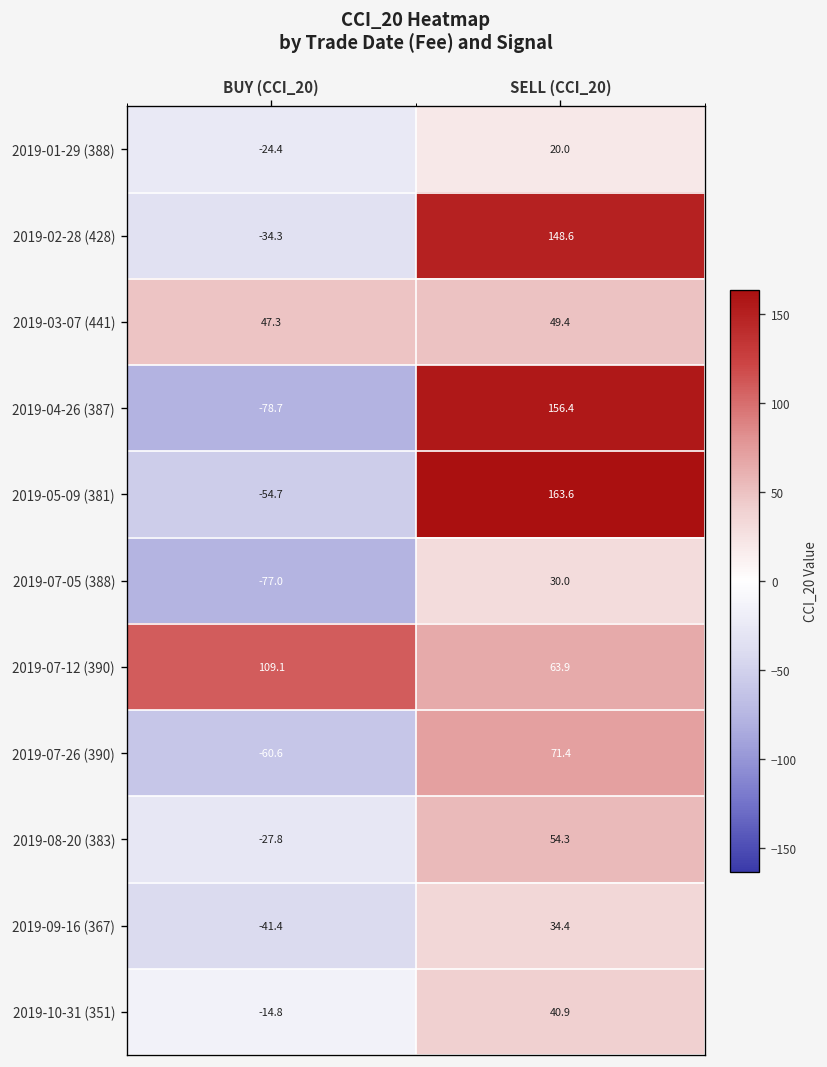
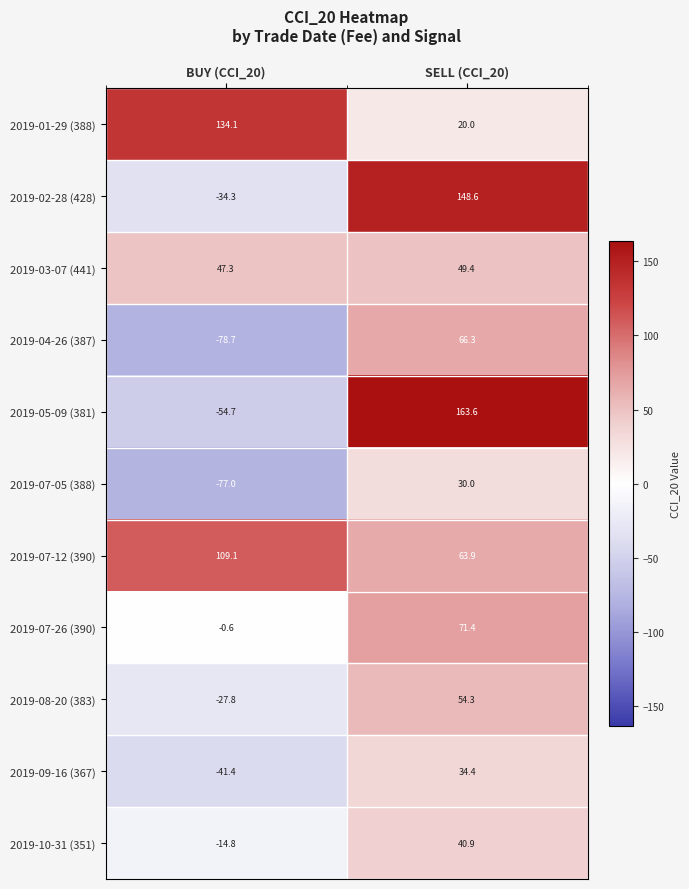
  {
    "2019-01-29 (388)": {
-     "BUY (CCI_20)": -24.4,
+     "BUY (CCI_20)": 134.1,
      "SELL (CCI_20)": 20.0
    },
    "2019-02-28 (428)": {
      "BUY (CCI_20)": -34.3,
      "SELL (CCI_20)": 148.6
    },
    "2019-03-07 (441)": {
      "BUY (CCI_20)": 47.3,
      "SELL (CCI_20)": 49.4
    },
    "2019-04-26 (387)": {
      "BUY (CCI_20)": -78.7,
-     "SELL (CCI_20)": 156.4
+     "SELL (CCI_20)": 66.3
    },
    "2019-05-09 (381)": {
      "BUY (CCI_20)": -54.7,
      "SELL (CCI_20)": 163.6
    },
    "2019-07-05 (388)": {
      "BUY (CCI_20)": -77.0,
      "SELL (CCI_20)": 30.0
    },
    "2019-07-12 (390)": {
      "BUY (CCI_20)": 109.1,
      "SELL (CCI_20)": 63.9
    },
    "2019-07-26 (390)": {
-     "BUY (CCI_20)": -60.6,
+     "BUY (CCI_20)": -0.6,
      "SELL (CCI_20)": 71.4
    },
    "2019-08-20 (383)": {
      "BUY (CCI_20)": -27.8,
      "SELL (CCI_20)": 54.3
    },
    "2019-09-16 (367)": {
      "BUY (CCI_20)": -41.4,
      "SELL (CCI_20)": 34.4
    },
    "2019-10-31 (351)": {
      "BUY (CCI_20)": -14.8,
      "SELL (CCI_20)": 40.9
    }
  }
